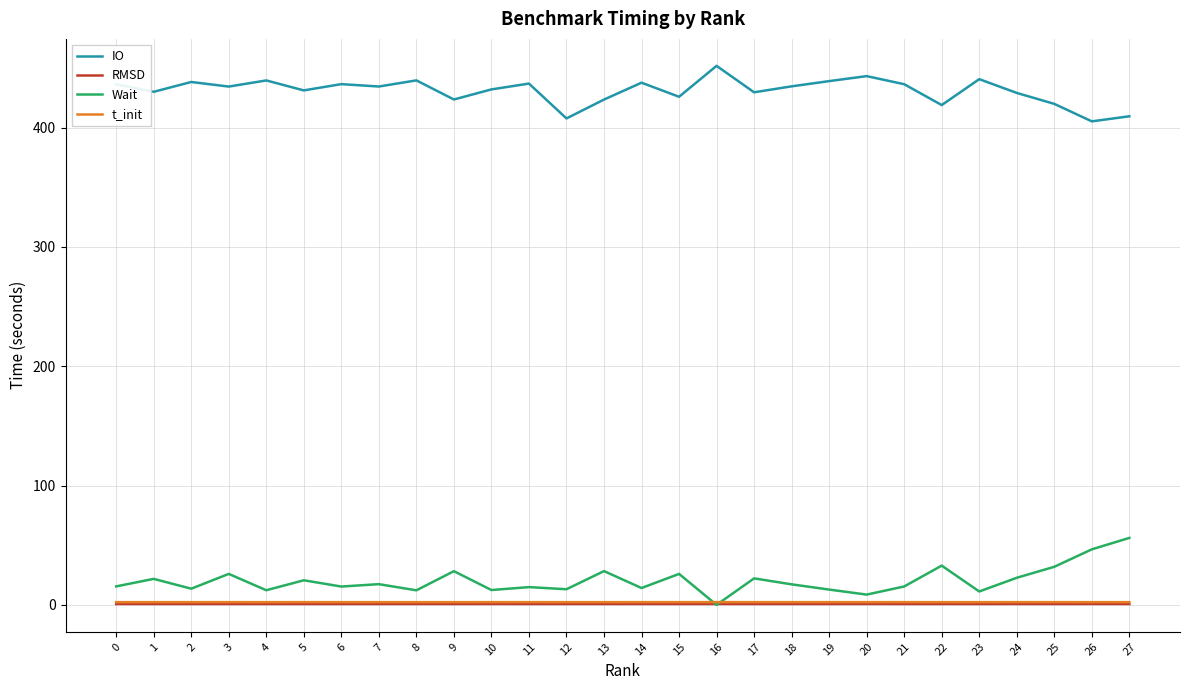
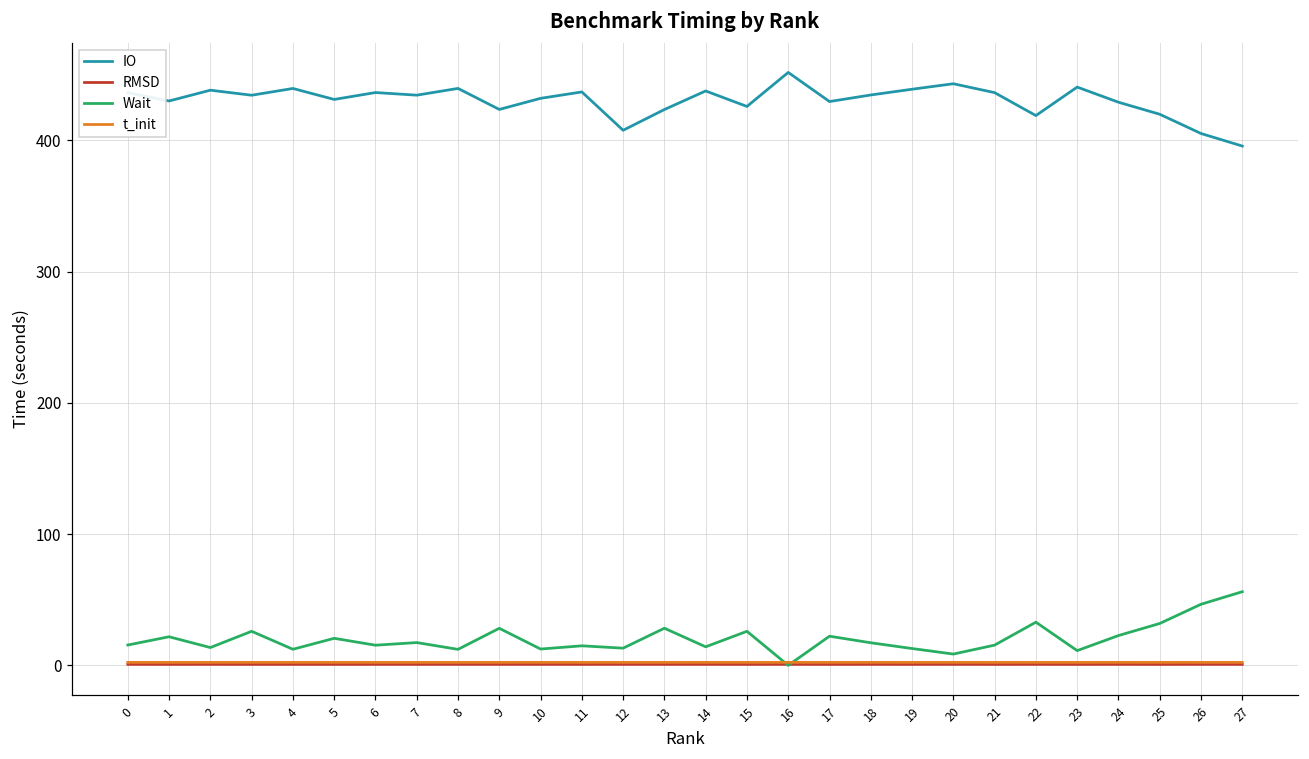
  {
    "IO": {
      "1": 430,
      "2": 438,
      "3": 434,
      "4": 440,
      "5": 431,
      "6": 436,
      "7": 434,
      "8": 440,
      "9": 424,
      "10": 432,
      "11": 437,
      "12": 408,
      "13": 424,
      "14": 438,
      "15": 426,
      "16": 452,
      "17": 430,
      "18": 435,
      "19": 439,
      "20": 443,
      "21": 436,
      "22": 419,
      "23": 441,
      "24": 429,
      "25": 420,
      "26": 405,
-     "27": 410
+     "27": 396
    },
    "Wait": {
      "0": 15,
      "1": 22,
      "2": 14,
      "3": 26,
      "4": 12,
      "5": 21,
      "6": 15,
      "7": 17,
      "8": 12,
      "9": 28,
      "10": 12,
      "11": 15,
      "12": 13,
      "13": 28,
      "14": 14,
      "15": 26,
      "17": 22,
      "18": 17,
      "19": 13,
      "20": 9,
      "21": 15,
      "22": 33,
      "23": 11,
      "24": 23,
      "25": 32,
      "26": 47,
      "27": 56
    }
  }
